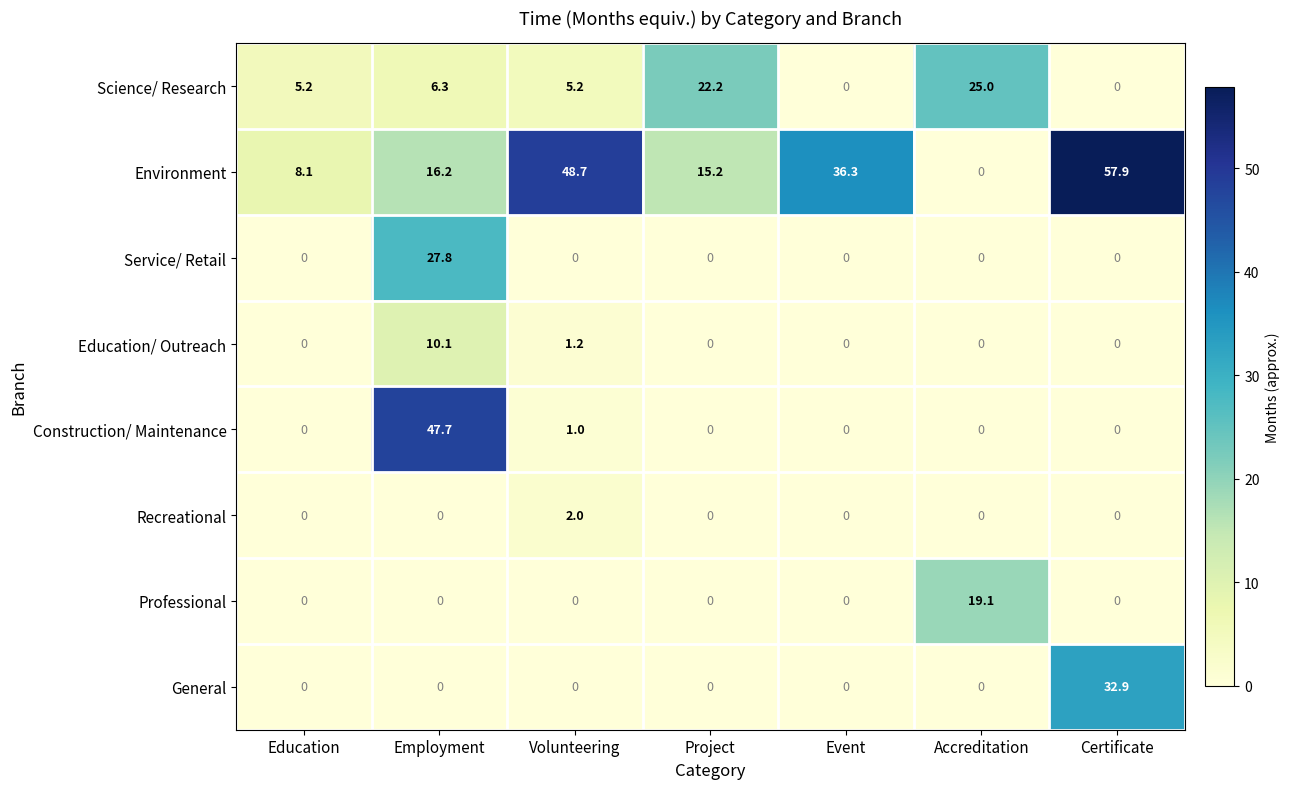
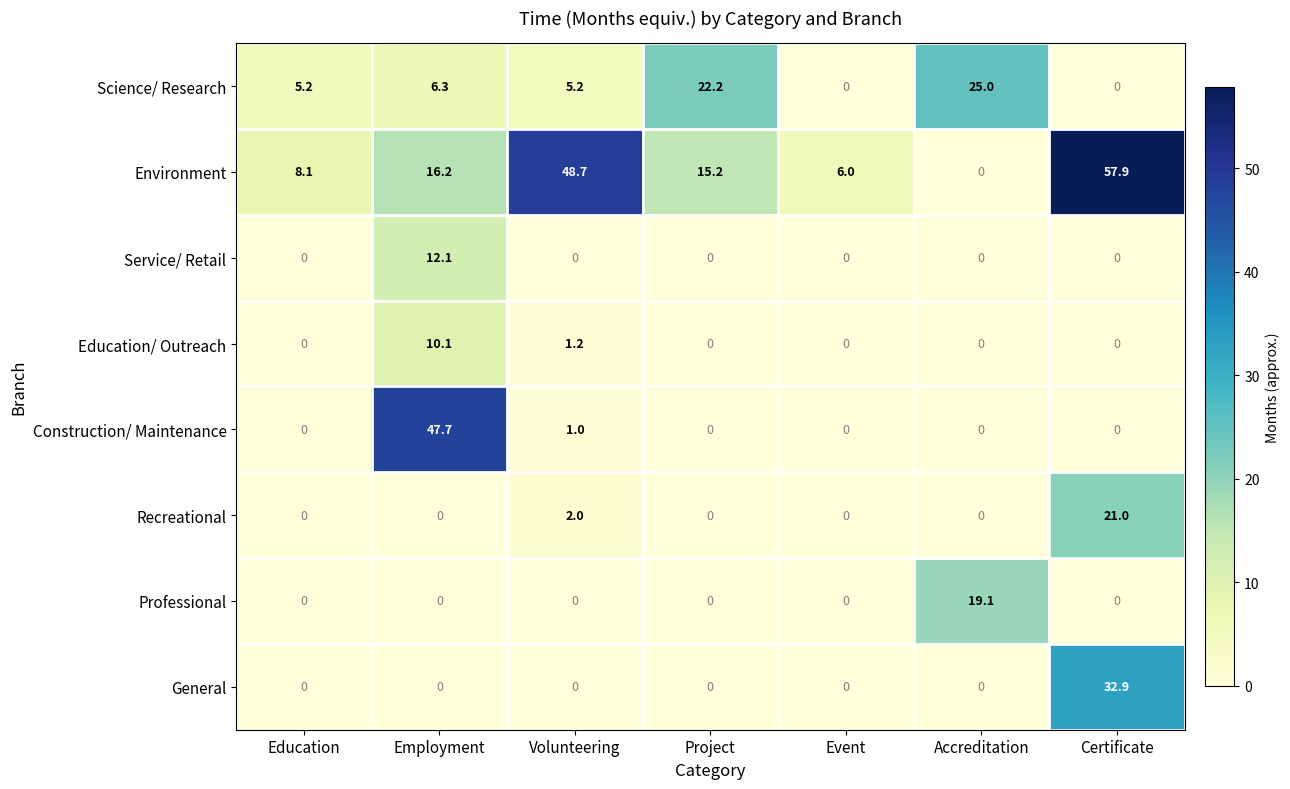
  {
    "Science/ Research": {
      "Education": 5.2,
      "Employment": 6.3,
      "Volunteering": 5.2,
      "Project": 22.2,
      "Event": 0,
      "Accreditation": 25.0,
      "Certificate": 0
    },
    "Environment": {
      "Education": 8.1,
      "Employment": 16.2,
      "Volunteering": 48.7,
      "Project": 15.2,
-     "Event": 36.3,
+     "Event": 6.0,
      "Accreditation": 0,
      "Certificate": 57.9
    },
    "Service/ Retail": {
      "Education": 0,
-     "Employment": 27.8,
+     "Employment": 12.1,
      "Volunteering": 0,
      "Project": 0,
      "Event": 0,
      "Accreditation": 0,
      "Certificate": 0
    },
    "Education/ Outreach": {
      "Education": 0,
      "Employment": 10.1,
      "Volunteering": 1.2,
      "Project": 0,
      "Event": 0,
      "Accreditation": 0,
      "Certificate": 0
    },
    "Construction/ Maintenance": {
      "Education": 0,
      "Employment": 47.7,
      "Volunteering": 1.0,
      "Project": 0,
      "Event": 0,
      "Accreditation": 0,
      "Certificate": 0
    },
    "Recreational": {
      "Education": 0,
      "Employment": 0,
      "Volunteering": 2.0,
      "Project": 0,
      "Event": 0,
      "Accreditation": 0,
-     "Certificate": 0
+     "Certificate": 21.0
    },
    "Professional": {
      "Education": 0,
      "Employment": 0,
      "Volunteering": 0,
      "Project": 0,
      "Event": 0,
      "Accreditation": 19.1,
      "Certificate": 0
    },
    "General": {
      "Education": 0,
      "Employment": 0,
      "Volunteering": 0,
      "Project": 0,
      "Event": 0,
      "Accreditation": 0,
      "Certificate": 32.9
    }
  }
